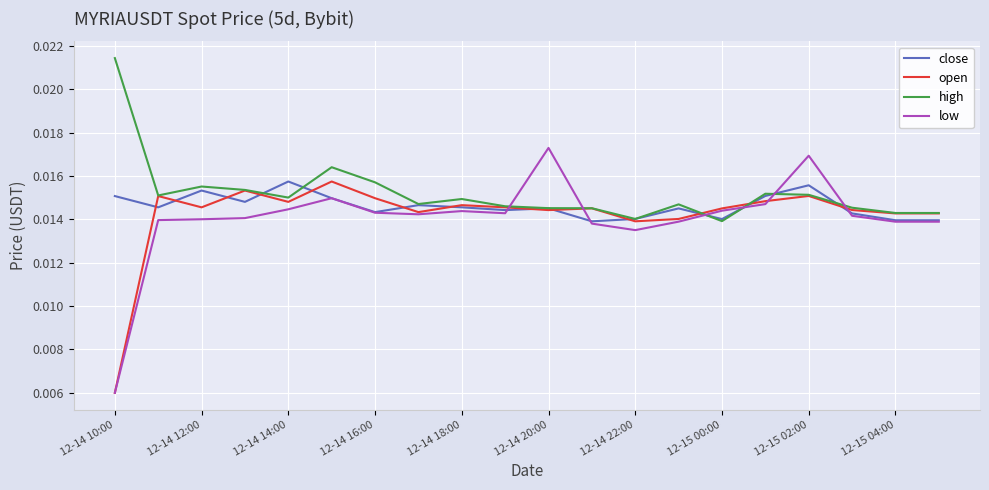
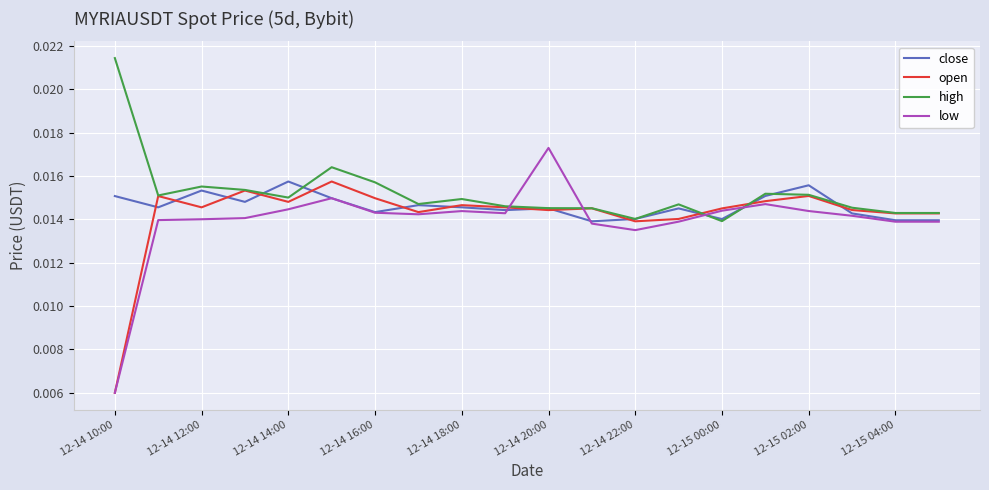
  {
    "close": {
      "12-14 10:00": 0.0151,
      "12-14 12:00": 0.0153,
      "12-14 14:00": 0.0157,
      "12-15 02:00": 0.0156
    },
    "open": {
      "12-14 12:00": 0.0146,
      "12-14 14:00": 0.0148,
      "12-14 16:00": 0.0150
    },
    "high": {
      "12-14 10:00": 0.0214,
      "12-14 12:00": 0.0155,
      "12-14 14:00": 0.0150,
      "12-14 16:00": 0.0157,
      "12-14 18:00": 0.0149
    },
    "low": {
      "12-14 12:00": 0.0140,
      "12-14 14:00": 0.0145,
      "12-14 18:00": 0.0144,
      "12-14 20:00": 0.0173,
      "12-14 22:00": 0.0135,
-     "12-15 02:00": 0.0169
+     "12-15 02:00": 0.0144
    }
  }
